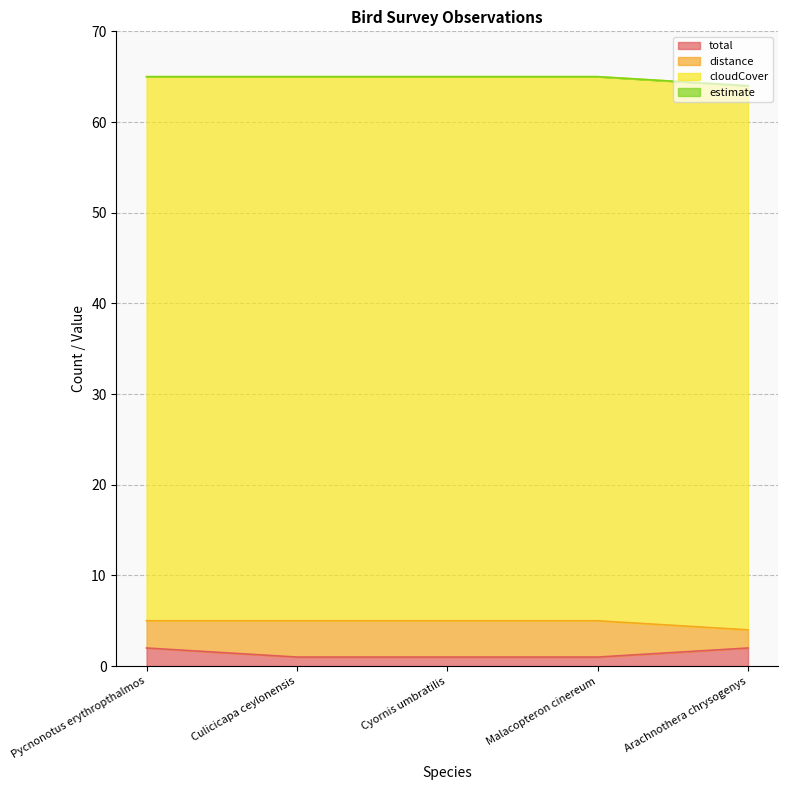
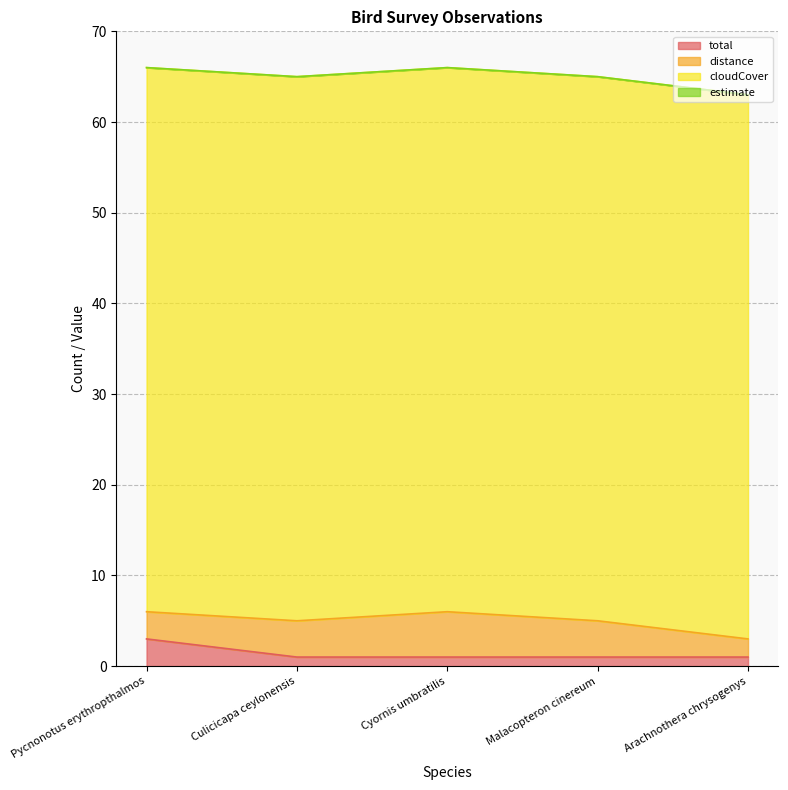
  {
    "total": {
-     "Pycnonotus erythropthalmos": 2,
+     "Pycnonotus erythropthalmos": 3,
      "Culicicapa ceylonensis": 1,
      "Cyornis umbratilis": 1,
      "Malacopteron cinereum": 1,
-     "Arachnothera chrysogenys": 2
+     "Arachnothera chrysogenys": 1
    },
    "distance": {
      "Pycnonotus erythropthalmos": 3,
      "Culicicapa ceylonensis": 4,
-     "Cyornis umbratilis": 4,
+     "Cyornis umbratilis": 5,
      "Malacopteron cinereum": 4,
      "Arachnothera chrysogenys": 2
    }
  }
